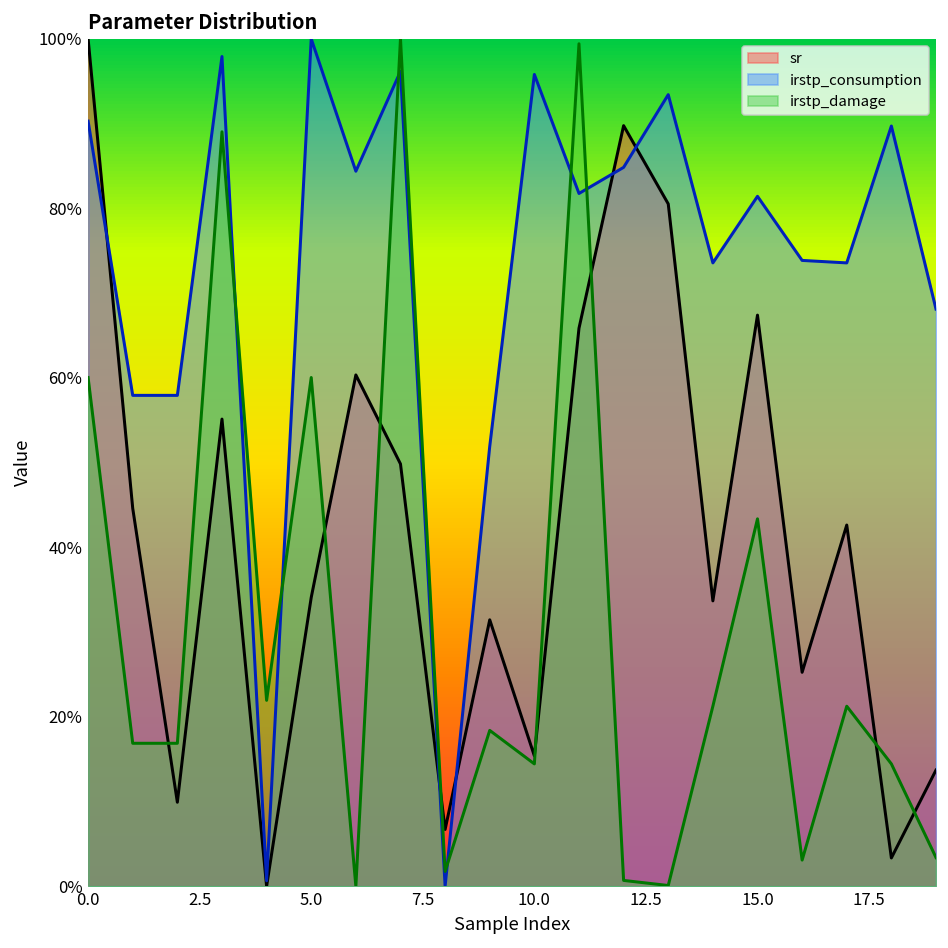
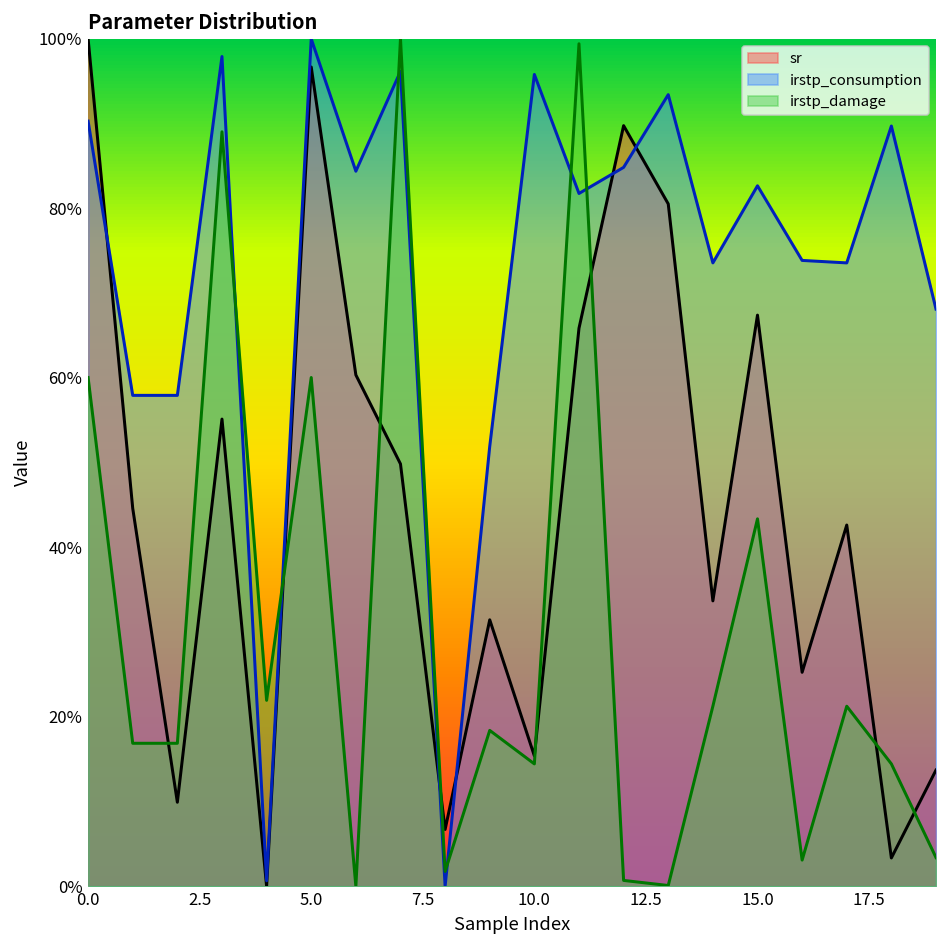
  {
    "sr": {
      "0.0": "100%",
-     "5.0": "34%",
+     "5.0": "97%",
      "10.0": "15%",
      "15.0": "67%"
    },
    "irstp_consumption": {
      "0.0": "90%",
      "5.0": "100%",
      "10.0": "96%",
-     "15.0": "81%"
+     "15.0": "83%"
    },
    "irstp_damage": {
      "0.0": "60%",
      "5.0": "60%",
      "10.0": "14%",
      "15.0": "43%"
    }
  }
